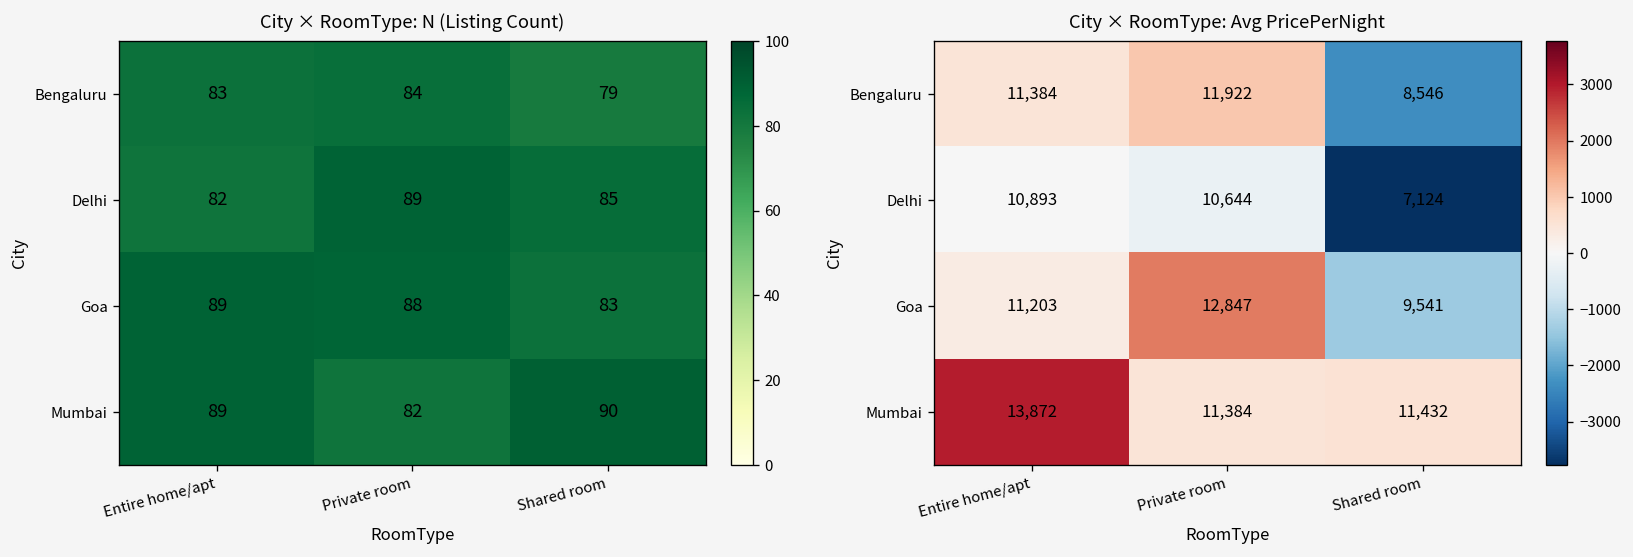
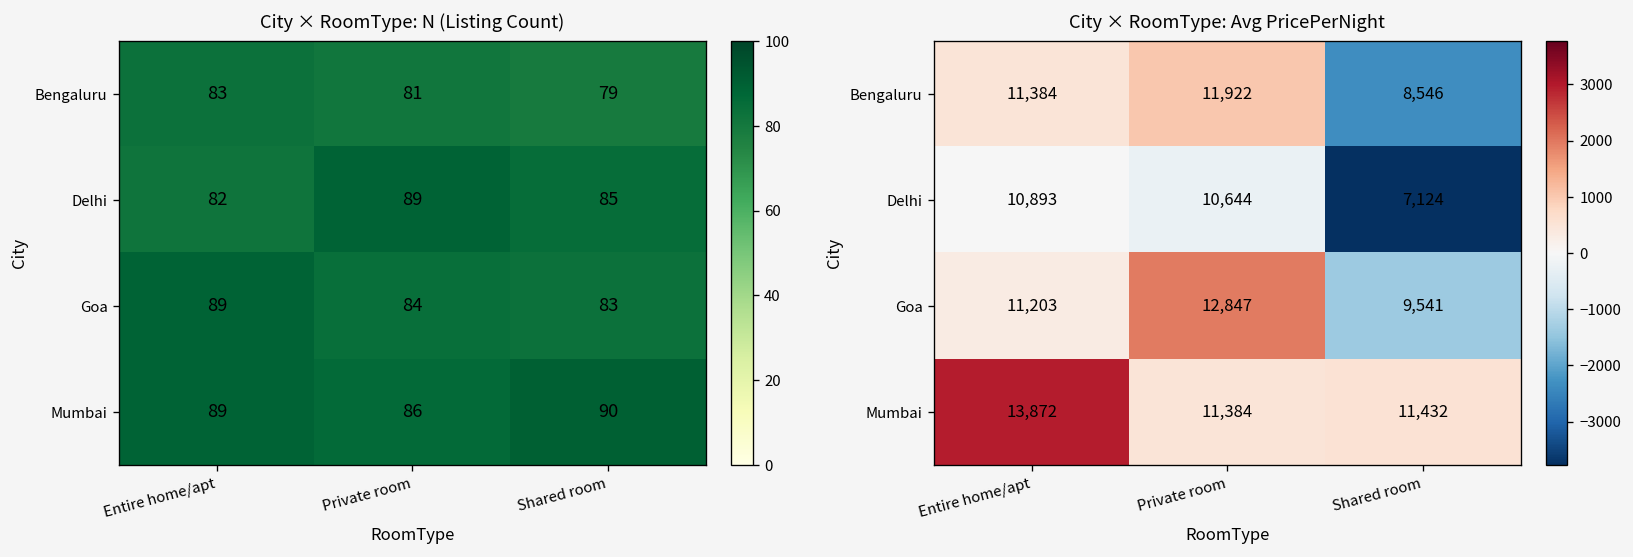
  {
    "City × RoomType: N (Listing Count)": {
      "Bengaluru": {
        "Entire home/apt": "83",
-       "Private room": "84",
+       "Private room": "81",
        "Shared room": "79"
      },
      "Delhi": {
        "Entire home/apt": "82",
        "Private room": "89",
        "Shared room": "85"
      },
      "Goa": {
        "Entire home/apt": "89",
-       "Private room": "88",
+       "Private room": "84",
        "Shared room": "83"
      },
      "Mumbai": {
        "Entire home/apt": "89",
-       "Private room": "82",
+       "Private room": "86",
        "Shared room": "90"
      }
    },
    "City × RoomType: Avg PricePerNight": {
      "Bengaluru": {
        "Entire home/apt": "11,384",
        "Private room": "11,922",
        "Shared room": "8,546"
      },
      "Delhi": {
        "Entire home/apt": "10,893",
        "Private room": "10,644",
        "Shared room": "7,124"
      },
      "Goa": {
        "Entire home/apt": "11,203",
        "Private room": "12,847",
        "Shared room": "9,541"
      },
      "Mumbai": {
        "Entire home/apt": "13,872",
        "Private room": "11,384",
        "Shared room": "11,432"
      }
    }
  }
